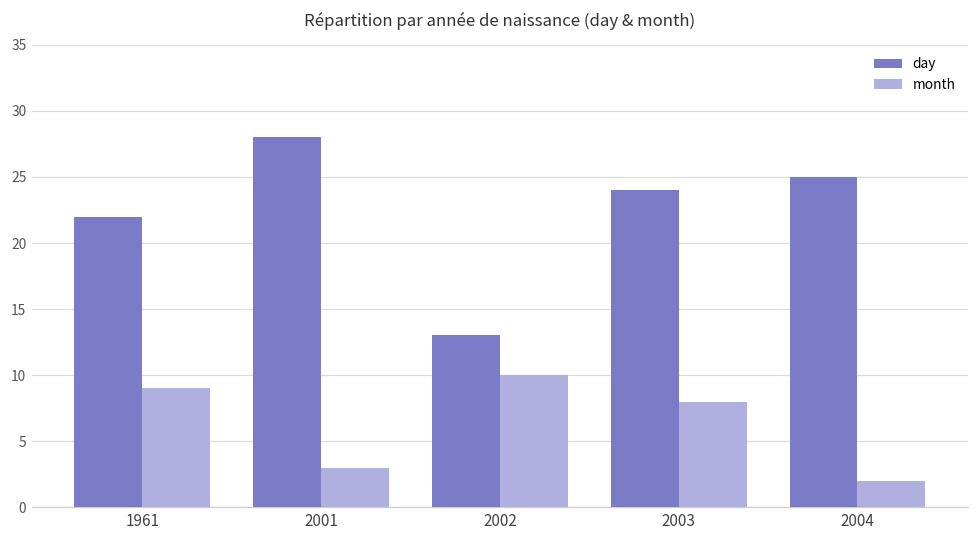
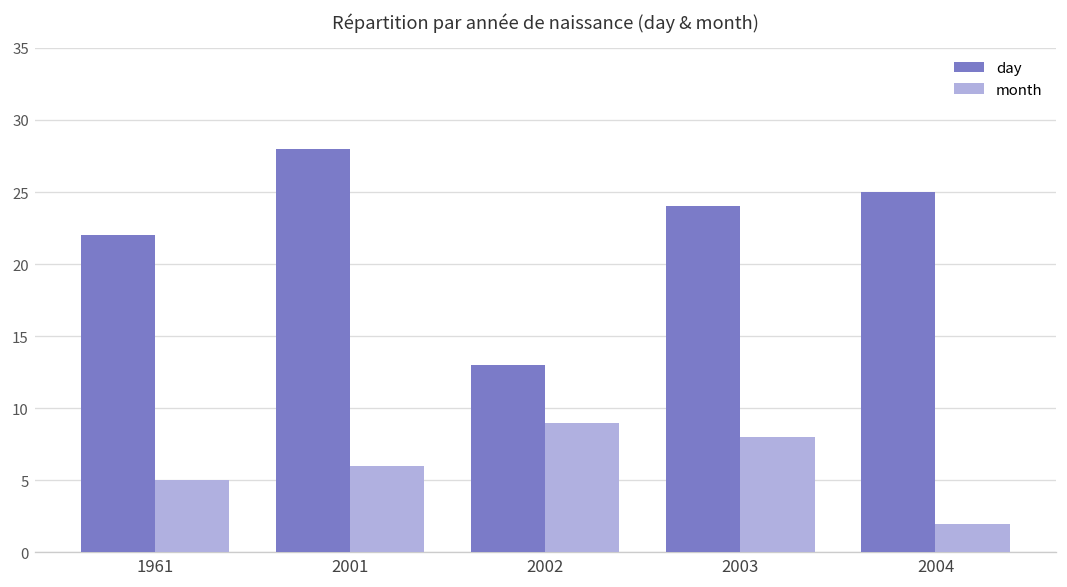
  {
    "day": {
      "1961": 22,
      "2001": 28,
      "2002": 13,
      "2003": 24,
      "2004": 25
    },
    "month": {
-     "1961": 9,
-     "2001": 3,
-     "2002": 10,
+     "1961": 5,
+     "2001": 6,
+     "2002": 9,
      "2003": 8,
      "2004": 2
    }
  }
